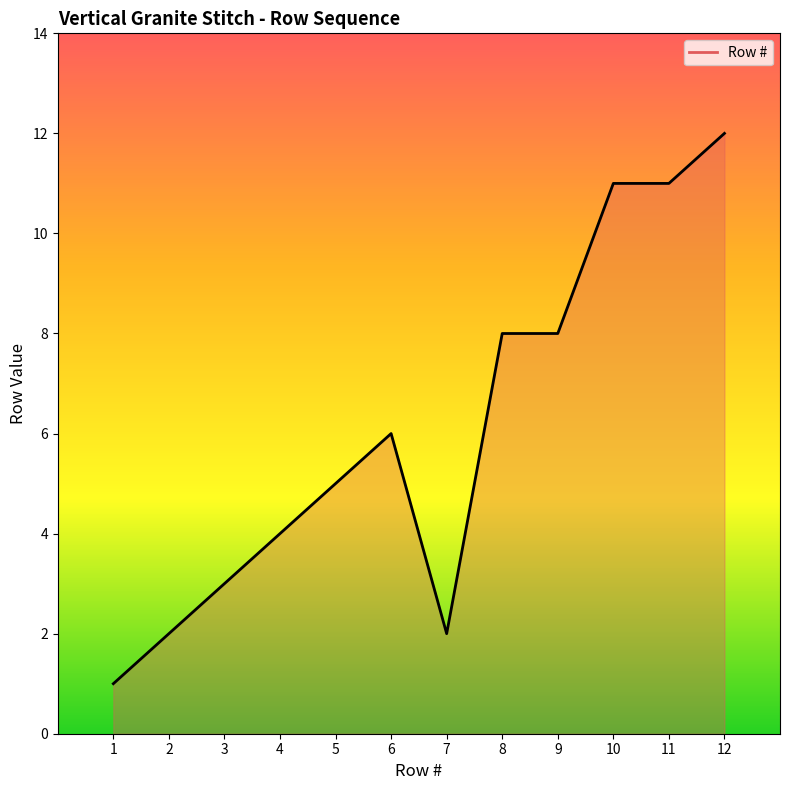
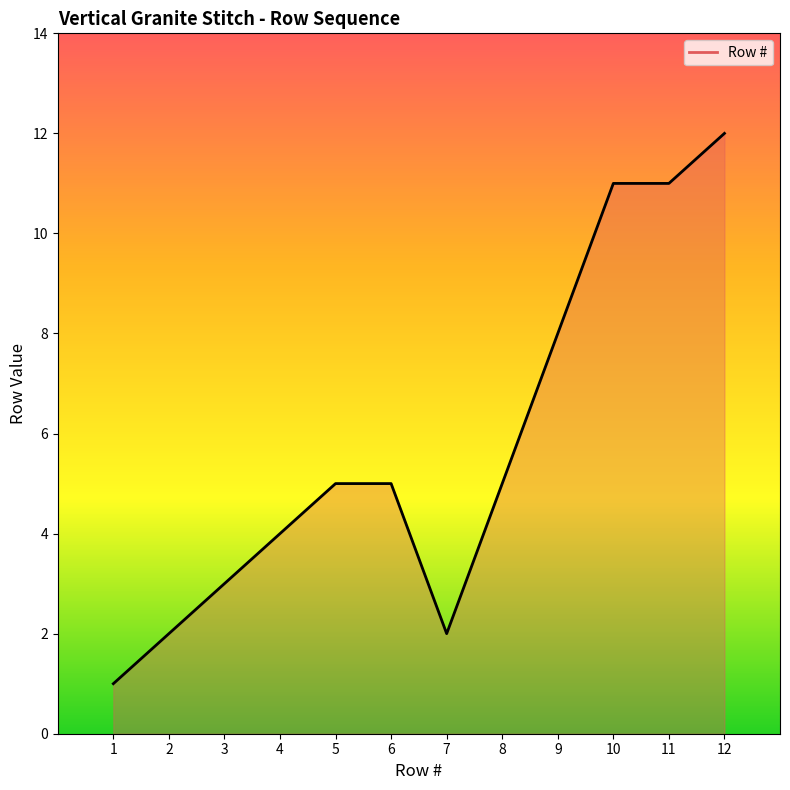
  {
    "1": 1,
    "2": 2,
    "3": 3,
    "4": 4,
    "5": 5,
-   "6": 6,
+   "6": 5,
    "7": 2,
-   "8": 8,
+   "8": 5,
    "9": 8,
    "10": 11,
    "11": 11,
    "12": 12
  }
